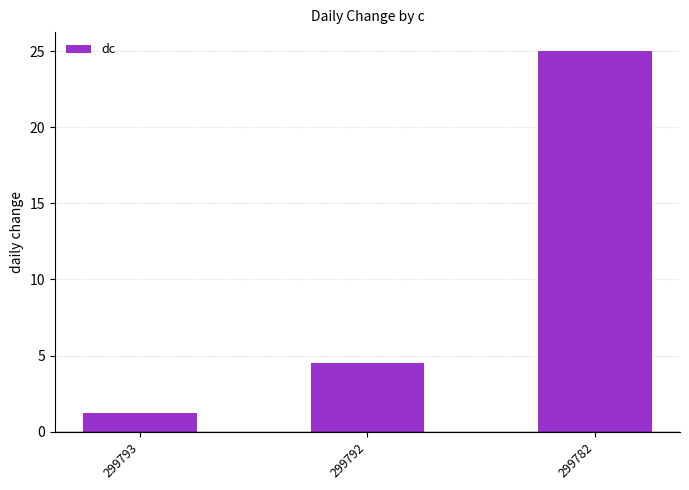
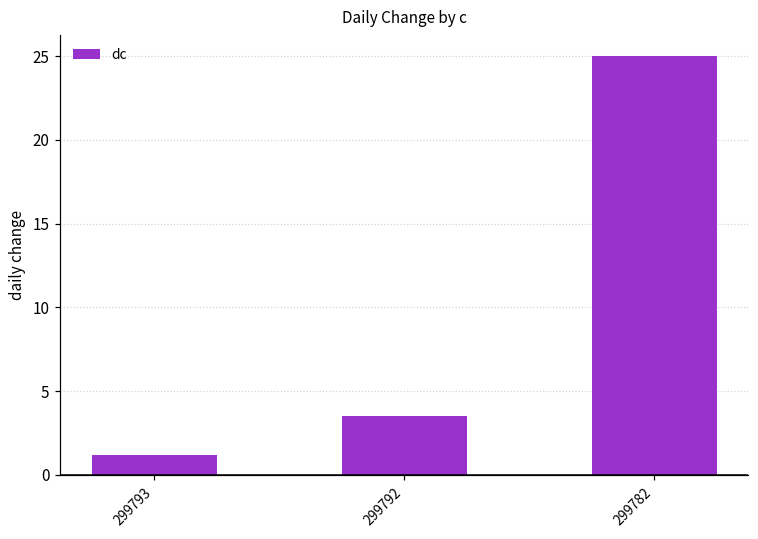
  {
    "299793": 1.2,
-   "299792": 4.5,
+   "299792": 3.5,
    "299782": 25.0
  }
